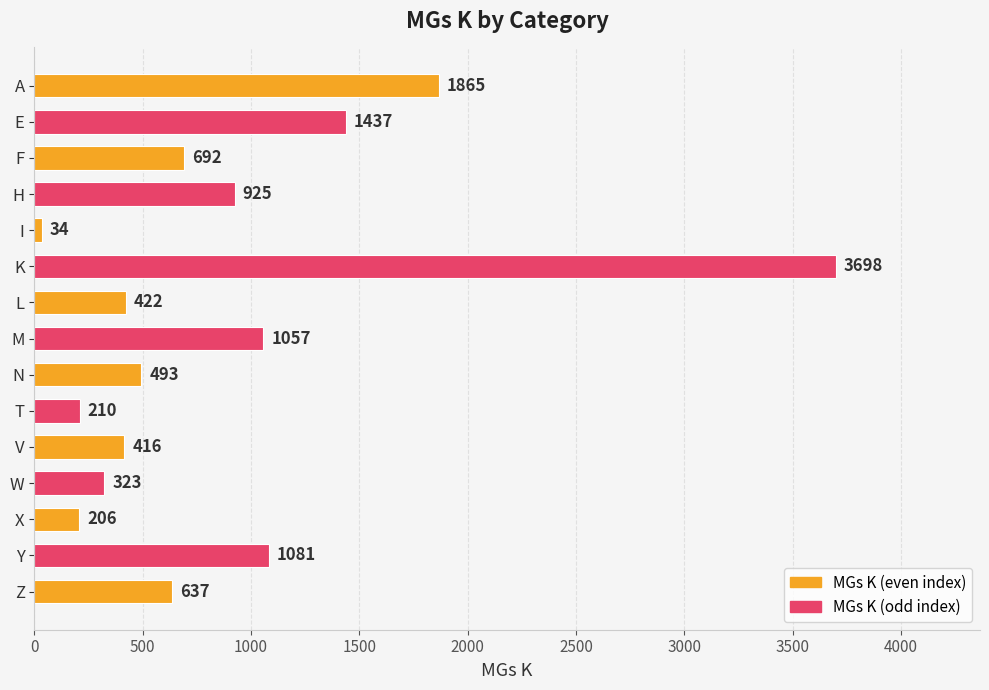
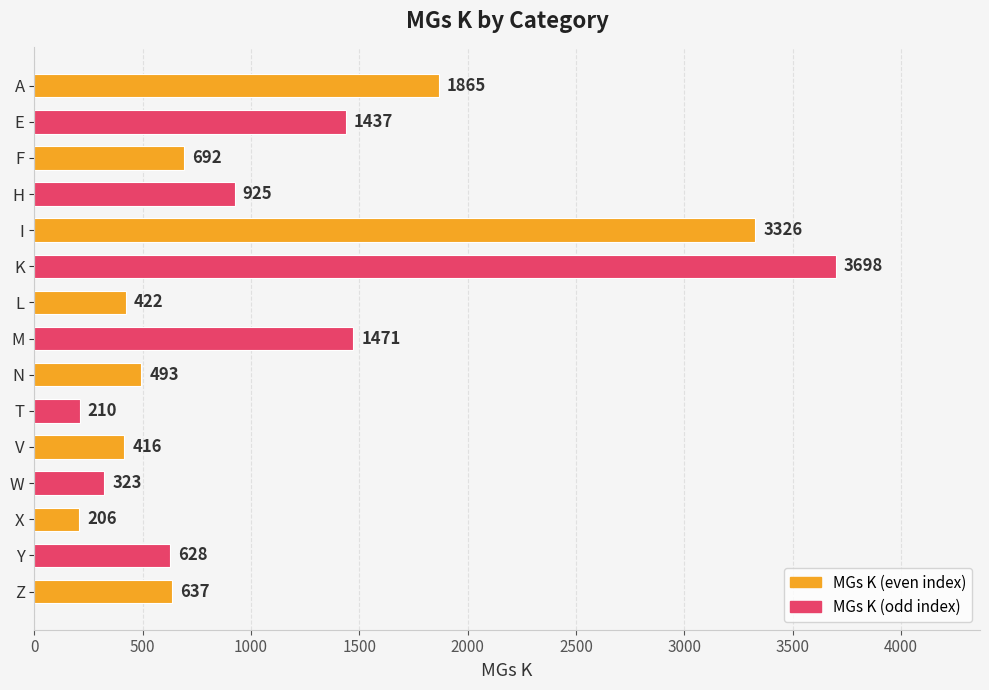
  {
    "A": 1865,
    "E": 1437,
    "F": 692,
    "H": 925,
-   "I": 34,
+   "I": 3326,
    "K": 3698,
    "L": 422,
-   "M": 1057,
+   "M": 1471,
    "N": 493,
    "T": 210,
    "V": 416,
    "W": 323,
    "X": 206,
-   "Y": 1081,
+   "Y": 628,
    "Z": 637
  }
